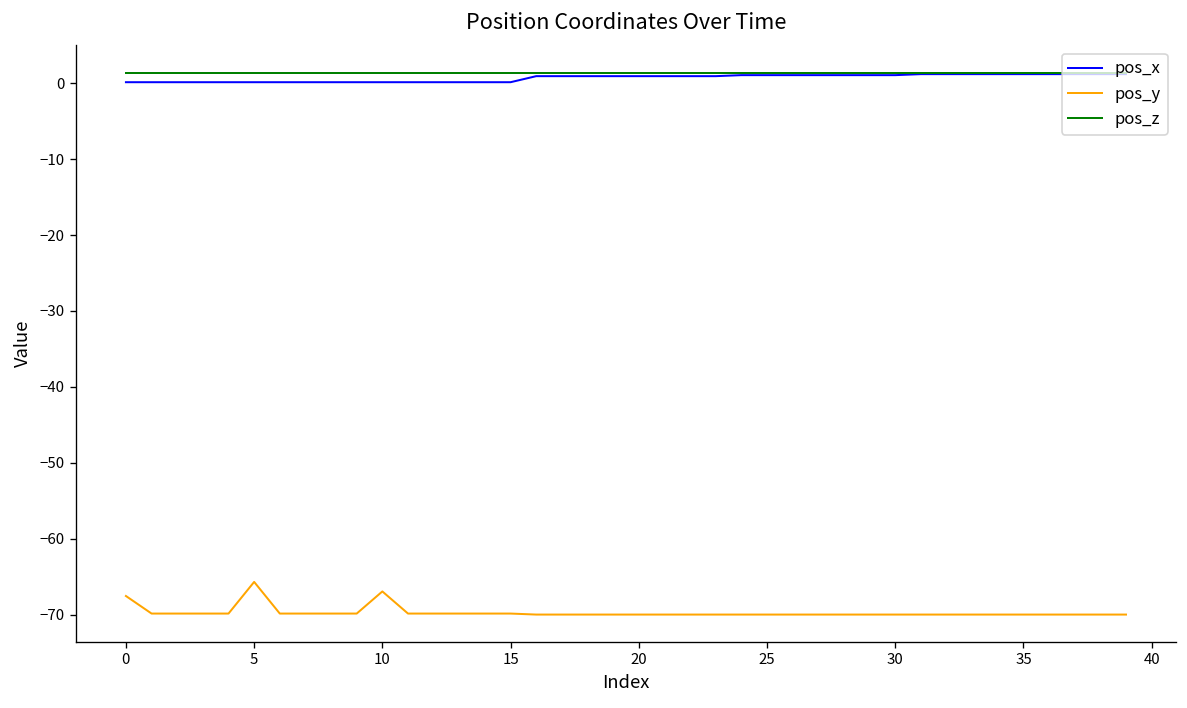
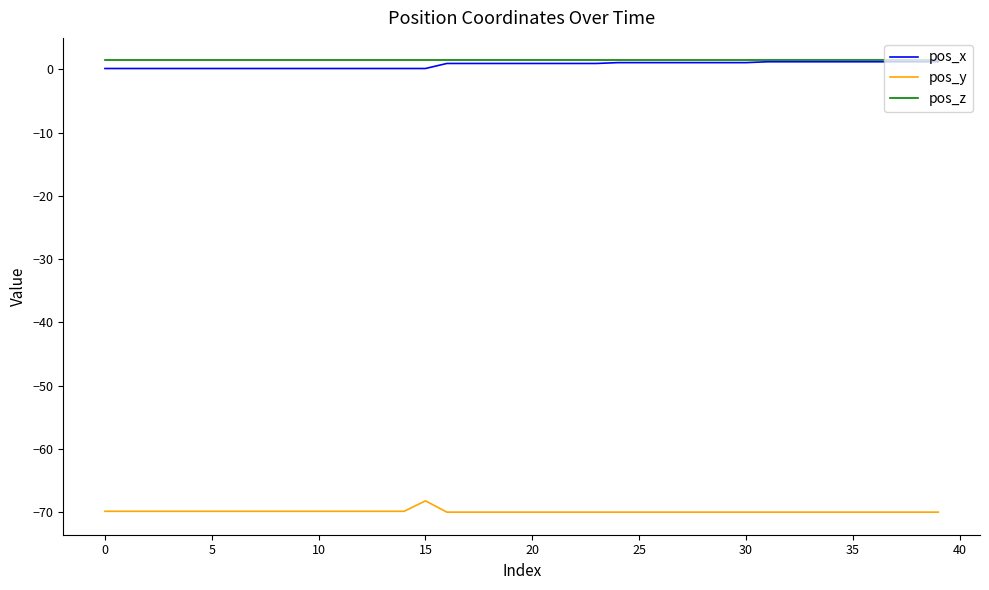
  {
    "pos_x": {
      "0": 0,
      "5": 0,
      "10": 0,
      "15": 0,
      "20": 1
    },
    "pos_y": {
-     "0": -68,
-     "5": -66,
-     "10": -67,
-     "15": -70,
+     "0": -70,
+     "5": -70,
+     "10": -70,
+     "15": -68,
      "20": -70,
      "25": -70,
      "30": -70,
      "35": -70
    },
    "pos_z": {
      "0": 1,
      "5": 1,
      "10": 1,
      "15": 1,
      "20": 1
    }
  }
